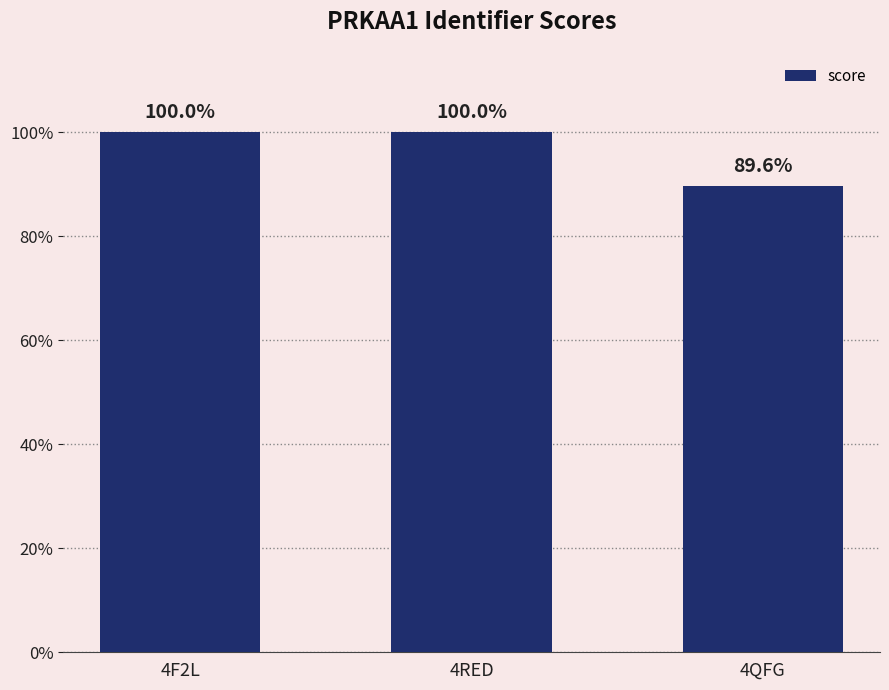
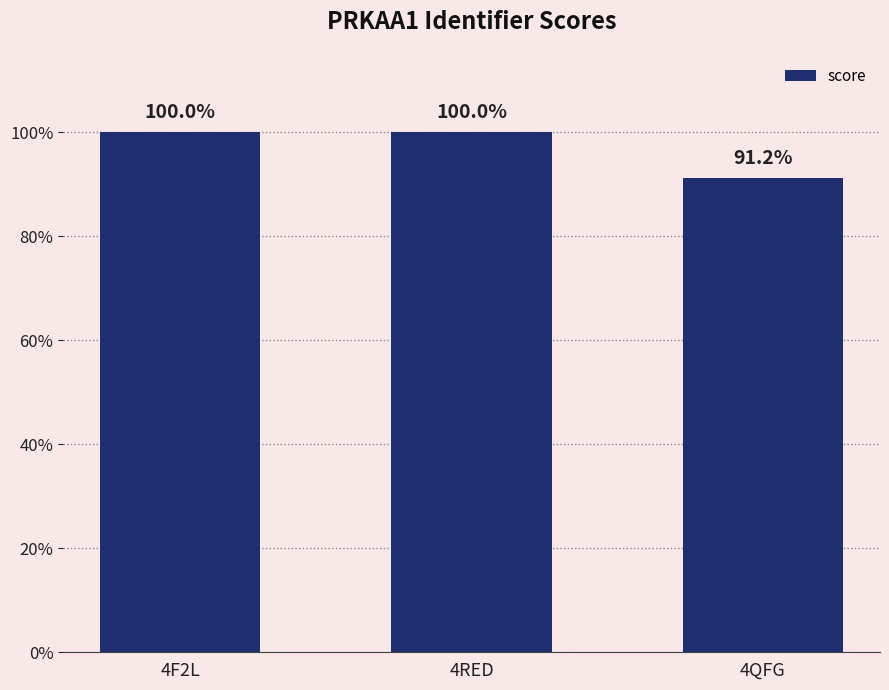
  {
    "4F2L": "100.0%",
    "4RED": "100.0%",
-   "4QFG": "89.6%"
+   "4QFG": "91.2%"
  }
